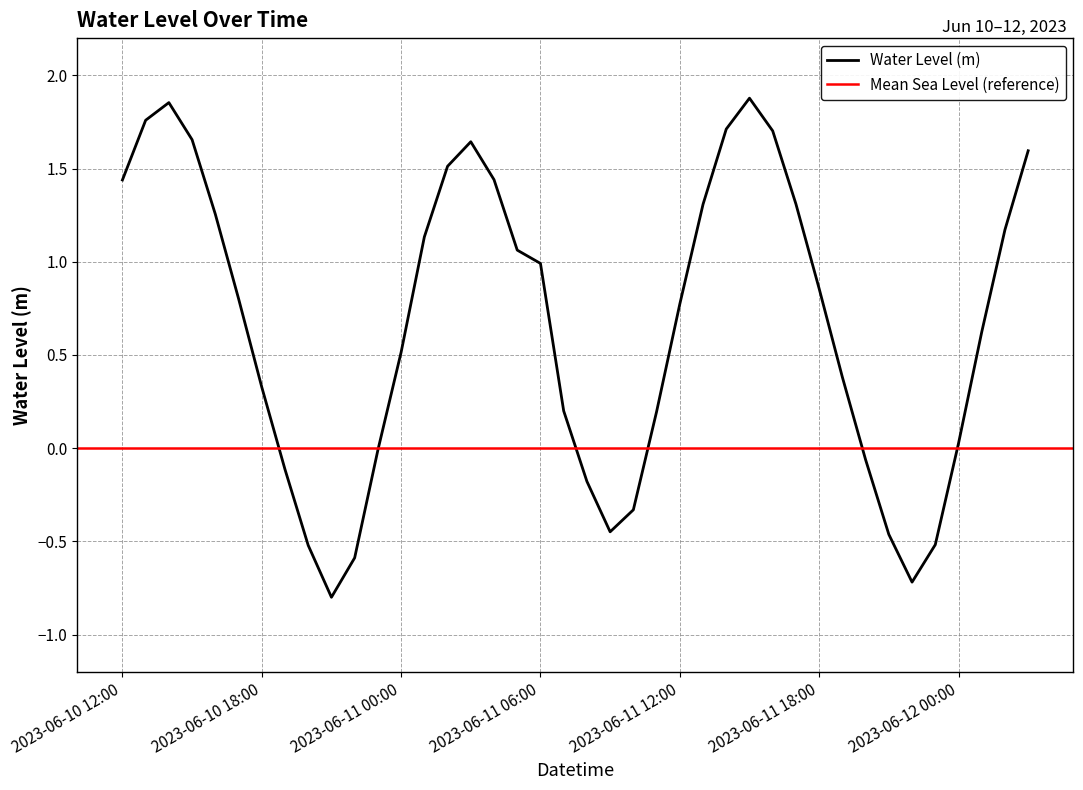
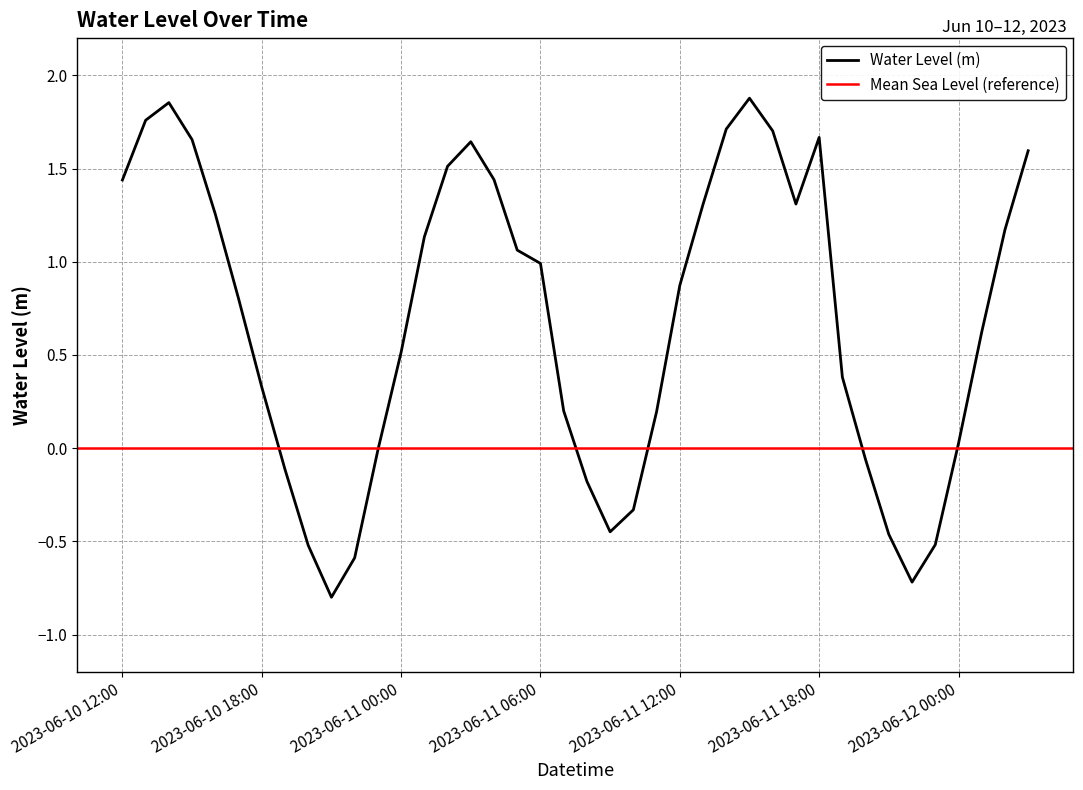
  {
    "2023-06-10 12:00": 1.44,
    "2023-06-10 18:00": 0.33,
    "2023-06-11 00:00": 0.51,
    "2023-06-11 06:00": 0.99,
-   "2023-06-11 12:00": 0.77,
-   "2023-06-11 18:00": 0.86,
+   "2023-06-11 12:00": 0.87,
+   "2023-06-11 18:00": 1.67,
    "2023-06-12 00:00": 0.03
  }
